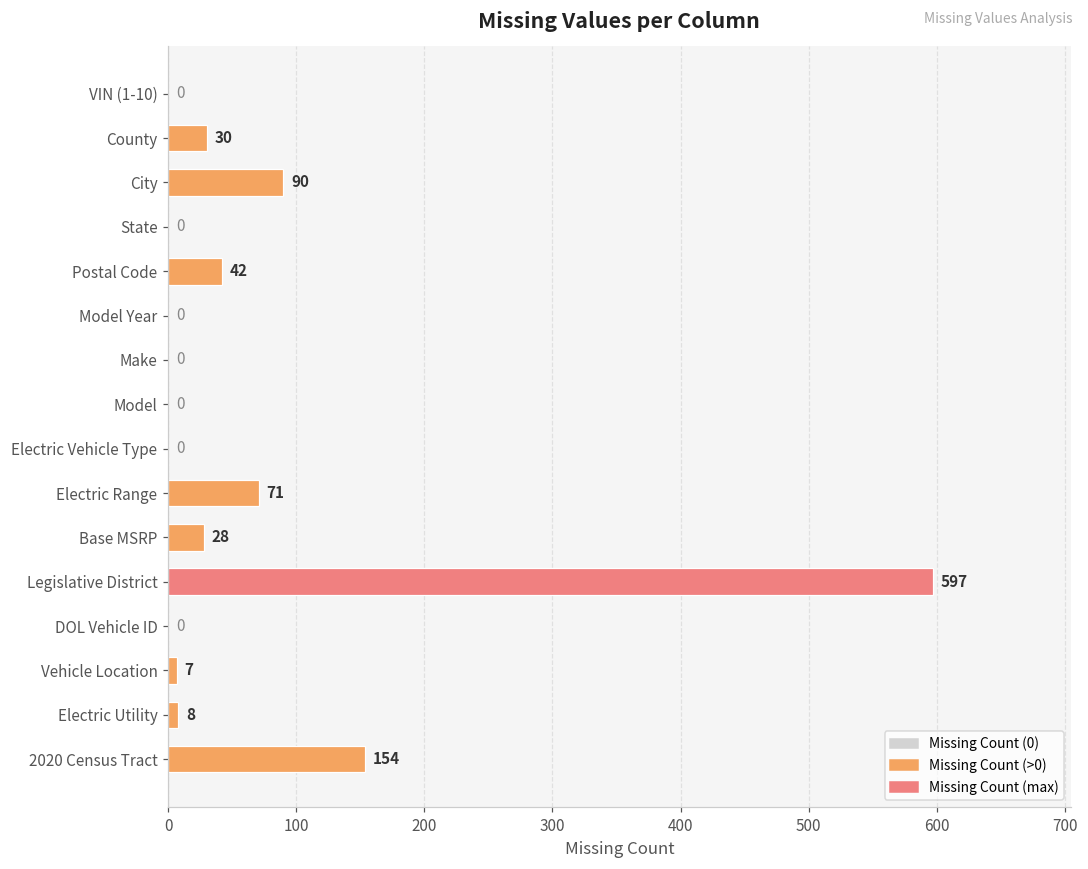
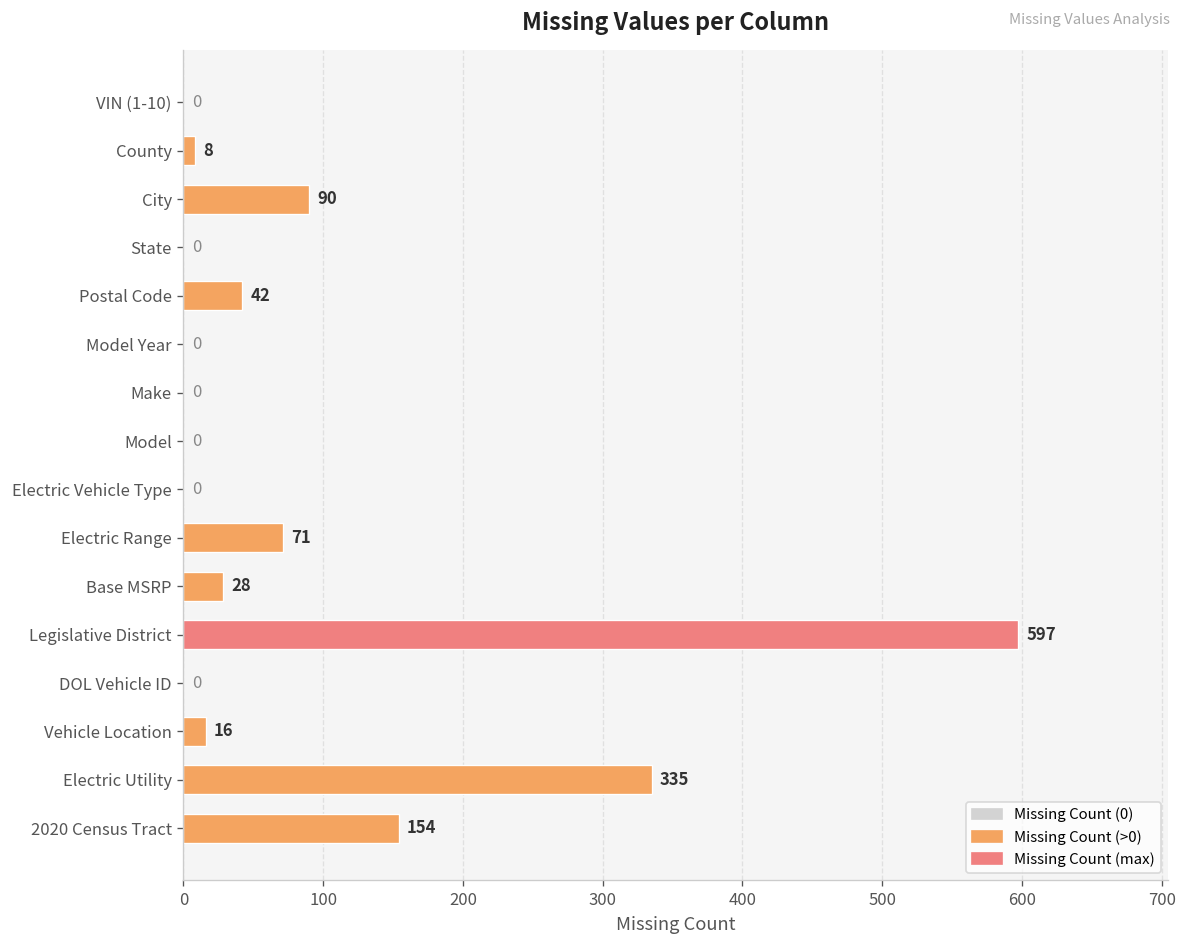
  {
    "VIN (1-10)": 0,
-   "County": 30,
+   "County": 8,
    "City": 90,
    "State": 0,
    "Postal Code": 42,
    "Model Year": 0,
    "Make": 0,
    "Model": 0,
    "Electric Vehicle Type": 0,
    "Electric Range": 71,
    "Base MSRP": 28,
    "Legislative District": 597,
    "DOL Vehicle ID": 0,
-   "Vehicle Location": 7,
-   "Electric Utility": 8,
+   "Vehicle Location": 16,
+   "Electric Utility": 335,
    "2020 Census Tract": 154
  }
